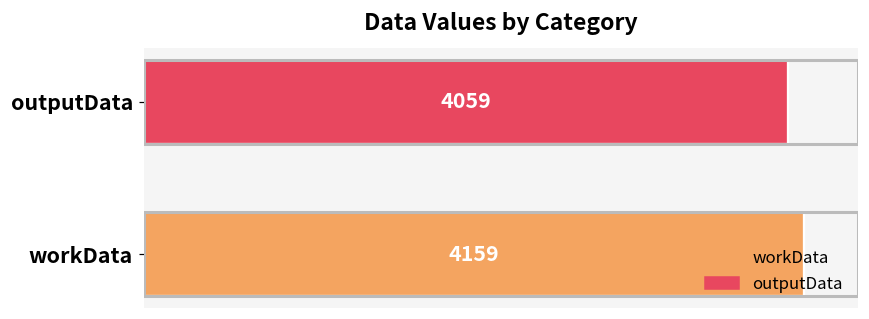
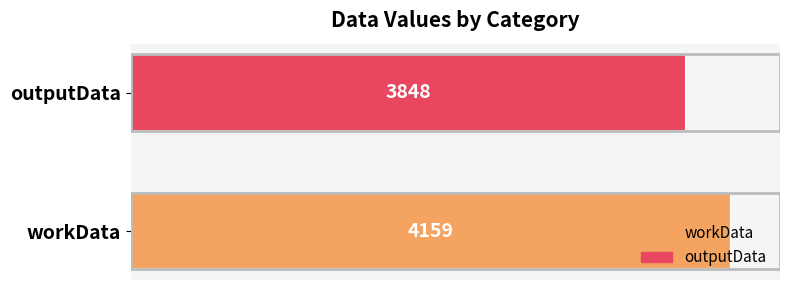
  {
-   "outputData": 4059,
+   "outputData": 3848,
    "workData": 4159
  }
